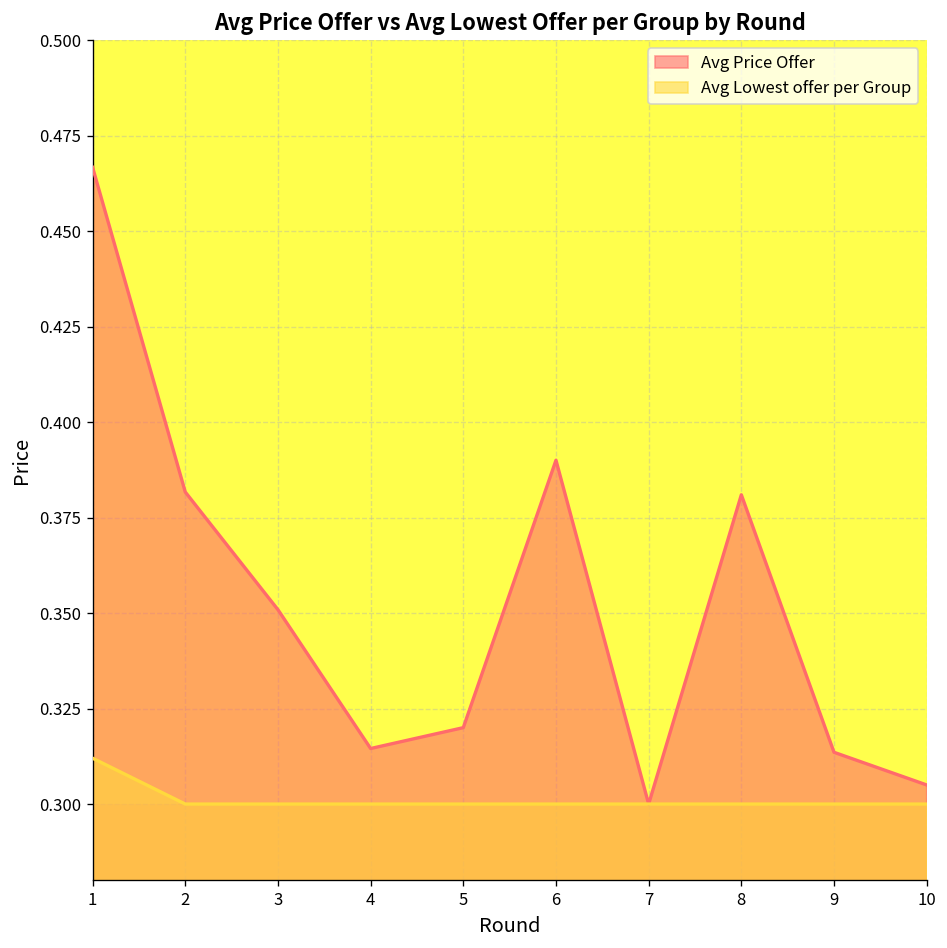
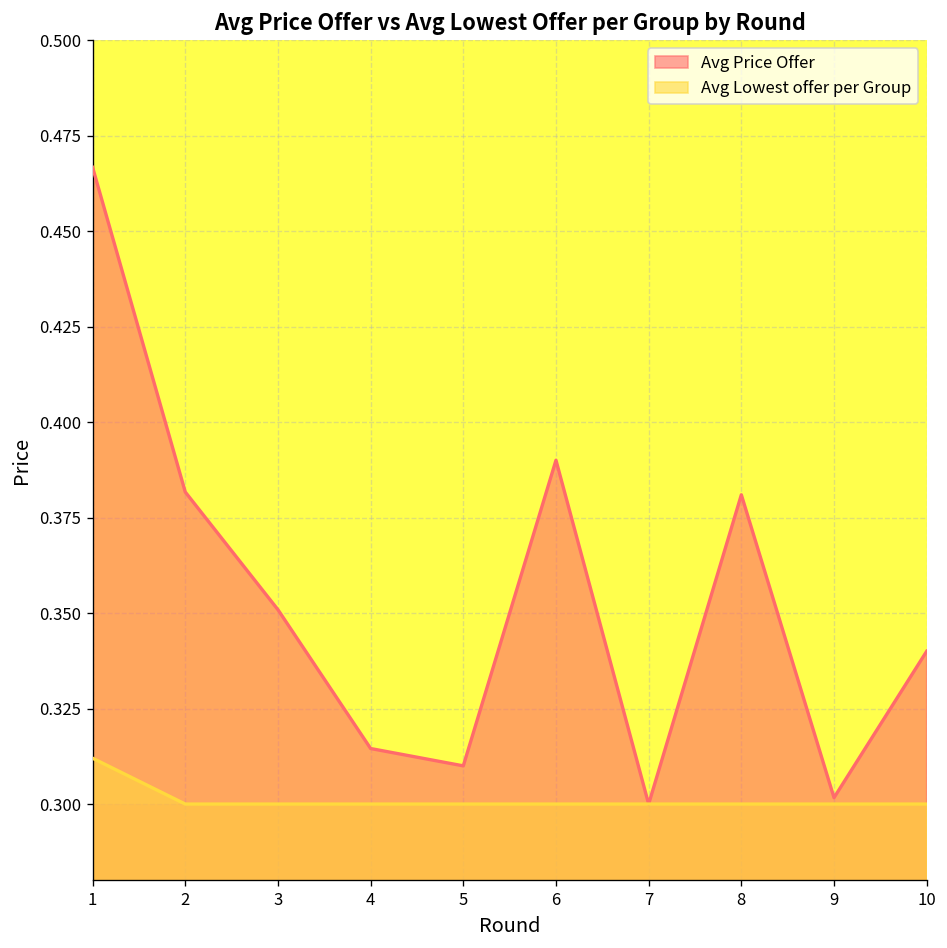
  {
    "Avg Price Offer": {
      "1": 0.467,
      "2": 0.382,
      "3": 0.351,
      "4": 0.315,
-     "5": 0.32,
+     "5": 0.31,
      "6": 0.390,
      "8": 0.381,
-     "9": 0.314,
-     "10": 0.305
+     "9": 0.302,
+     "10": 0.340
    },
    "Avg Lowest offer per Group": {
      "1": 0.312,
      "2": 0.300,
      "3": 0.300,
      "4": 0.300,
      "5": 0.300,
      "6": 0.300,
      "8": 0.300,
      "9": 0.300,
      "10": 0.300
    }
  }
